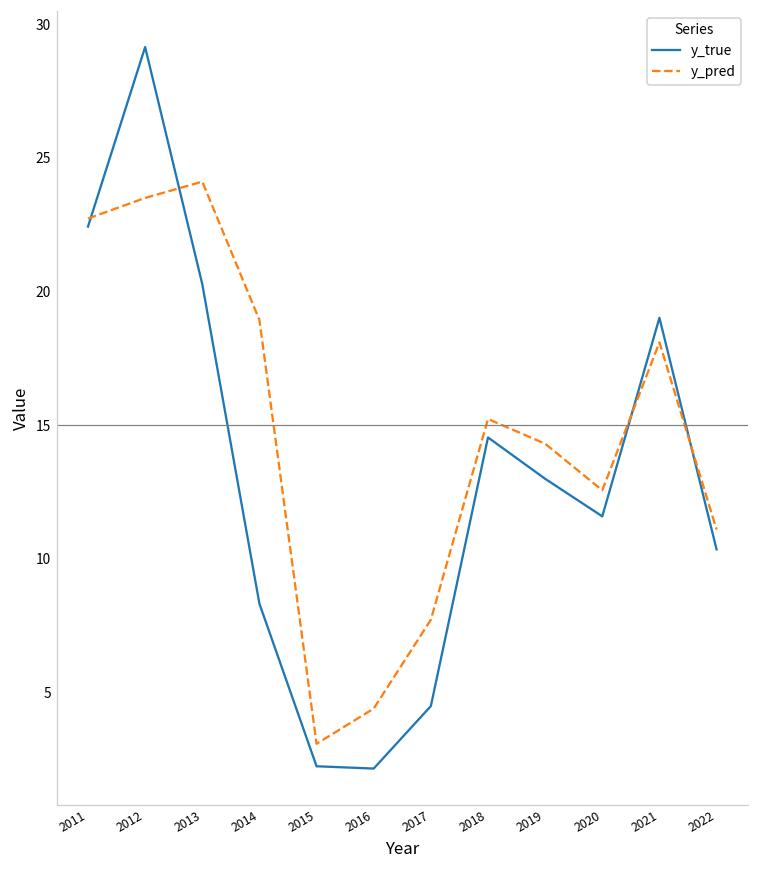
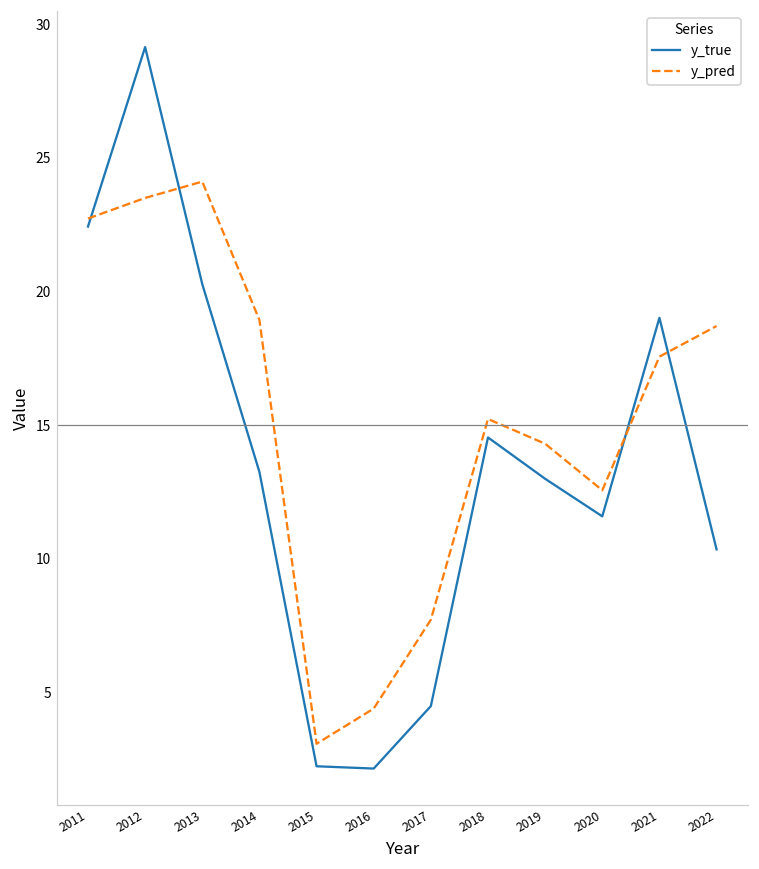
  {
    "y_true": {
      "2011": 22.4,
      "2012": 29.2,
      "2013": 20.3,
-     "2014": 8.3,
+     "2014": 13.2,
      "2015": 2.2,
      "2016": 2.1,
      "2017": 4.5,
      "2018": 14.5,
      "2019": 13.0,
      "2020": 11.6,
      "2021": 19.0,
      "2022": 10.3
    },
    "y_pred": {
      "2011": 22.7,
      "2012": 23.5,
      "2013": 24.1,
      "2014": 18.9,
      "2015": 3.1,
      "2016": 4.4,
      "2017": 7.7,
      "2018": 15.2,
      "2019": 14.3,
      "2020": 12.6,
-     "2021": 18.1,
-     "2022": 11.1
+     "2021": 17.6,
+     "2022": 18.7
    }
  }
